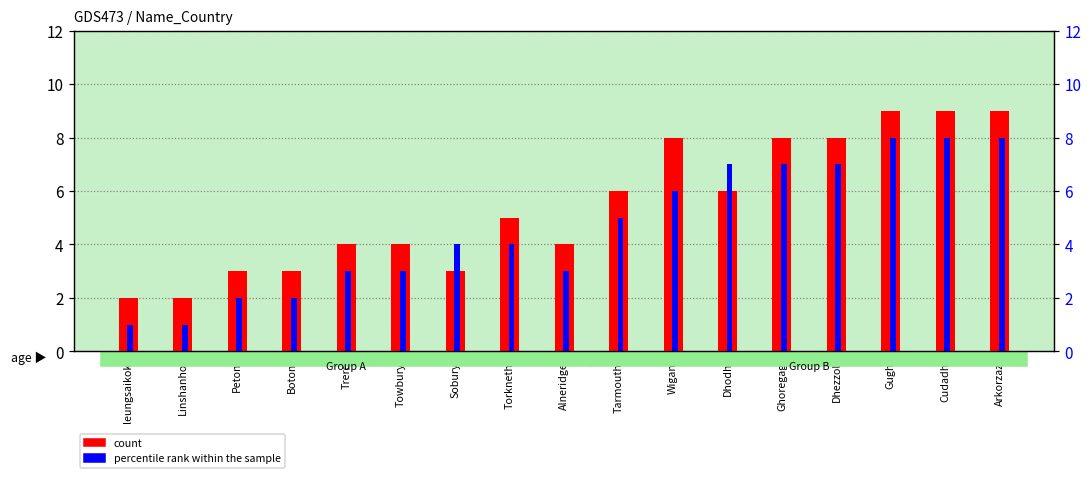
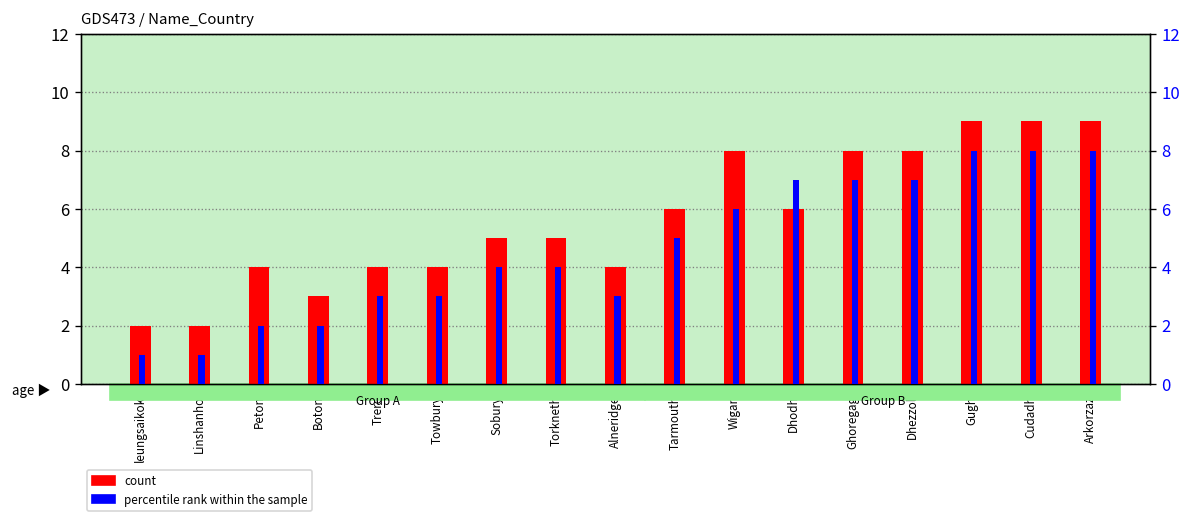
  {
    "count": {
      "leungsaikok": 2,
      "Linshanho": 2,
-     "Peton": 3,
+     "Peton": 4,
      "Boton": 3,
      "Trere": 4,
      "Towbury": 4,
-     "Sobury": 3,
+     "Sobury": 5,
      "Torkneth": 5,
      "Alneridge": 4,
      "Tarmouth": 6,
      "Wigan": 8,
      "Dhodh": 6,
      "Ghoregag": 8,
      "Dhezzol": 8,
      "Gugh": 9,
      "Cudadh": 9,
      "Arkorzaz": 9
    },
    "percentile rank within the sample": {
      "leungsaikok": 1.0,
      "Linshanho": 1.0,
      "Peton": 2.0,
      "Boton": 2.0,
      "Trere": 3.0,
      "Towbury": 3.0,
      "Sobury": 4.0,
      "Torkneth": 4.0,
      "Alneridge": 3.0,
      "Tarmouth": 5.0,
      "Wigan": 6.0,
      "Dhodh": 7.0,
      "Ghoregag": 7.0,
      "Dhezzol": 7.0,
      "Gugh": 8.0,
      "Cudadh": 8.0,
      "Arkorzaz": 8.0
    }
  }
